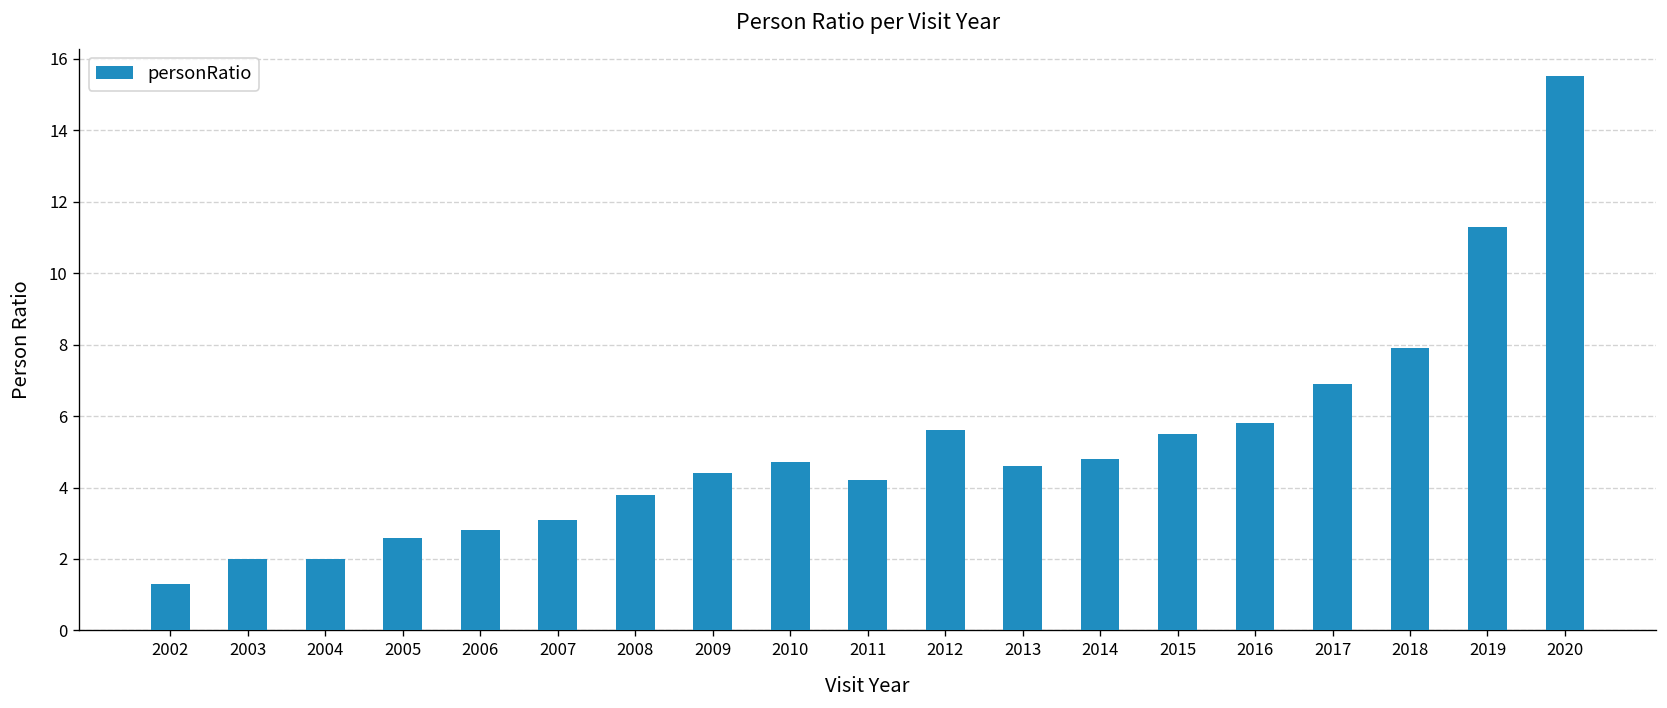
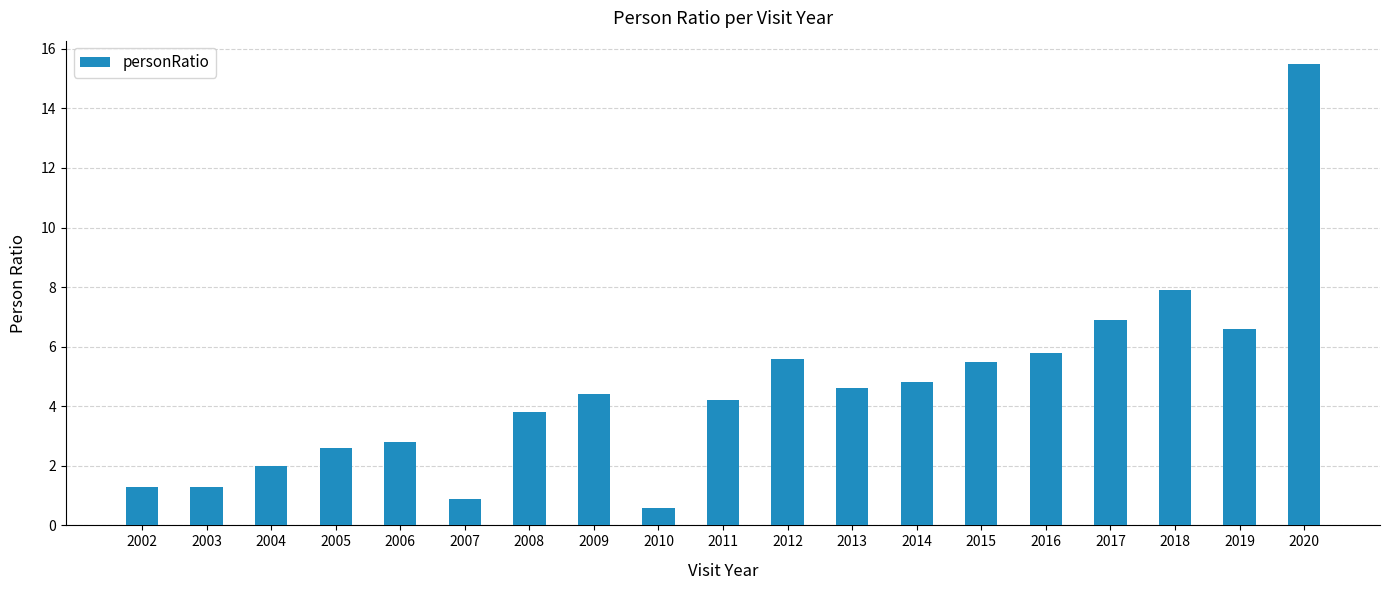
  {
    "2002": 1.3,
-   "2003": 2.0,
+   "2003": 1.3,
    "2004": 2.0,
    "2005": 2.6,
    "2006": 2.8,
-   "2007": 3.1,
+   "2007": 0.9,
    "2008": 3.8,
    "2009": 4.4,
-   "2010": 4.7,
+   "2010": 0.6,
    "2011": 4.2,
    "2012": 5.6,
    "2013": 4.6,
    "2014": 4.8,
    "2015": 5.5,
    "2016": 5.8,
    "2017": 6.9,
    "2018": 7.9,
-   "2019": 11.3,
+   "2019": 6.6,
    "2020": 15.5
  }
